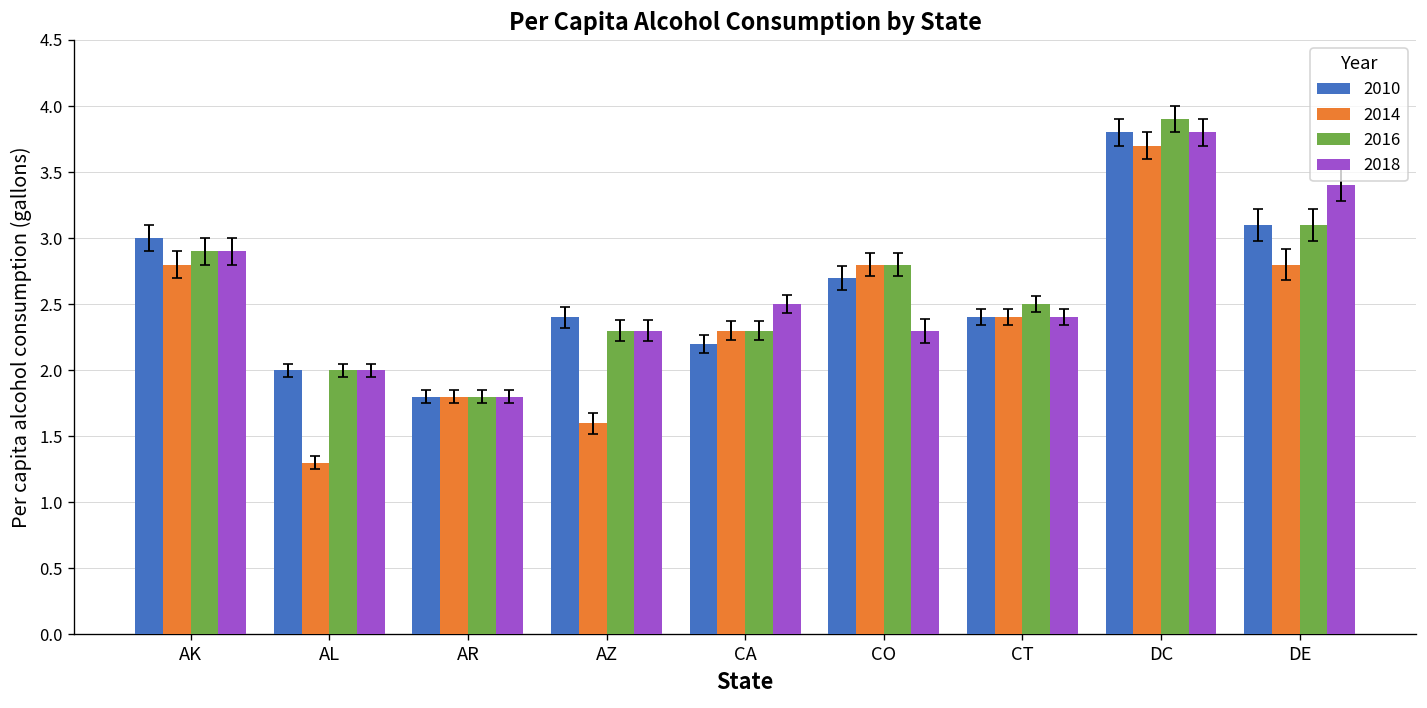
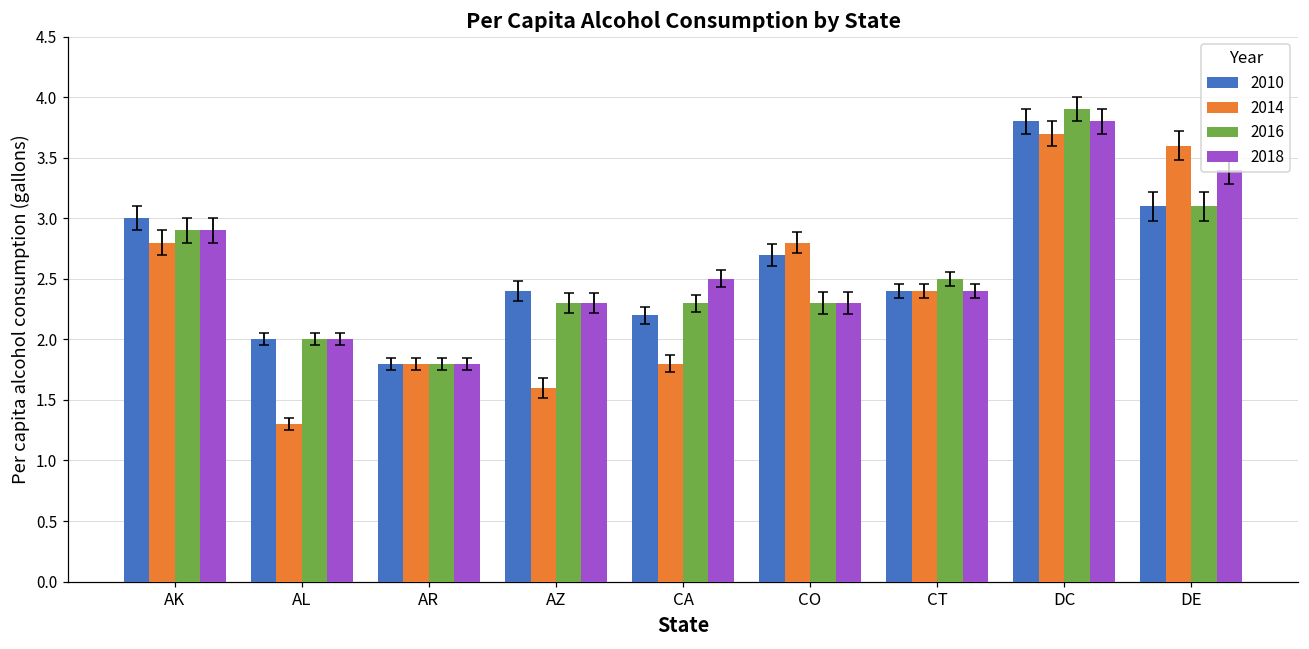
  {
    "2014": {
      "AK": 2.8,
      "AL": 1.3,
      "AR": 1.8,
      "AZ": 1.6,
-     "CA": 2.3,
+     "CA": 1.8,
      "CO": 2.8,
      "CT": 2.4,
      "DC": 3.7,
-     "DE": 2.8
+     "DE": 3.6
    },
    "2016": {
      "AK": 2.9,
      "AL": 2.0,
      "AR": 1.8,
      "AZ": 2.3,
      "CA": 2.3,
-     "CO": 2.8,
+     "CO": 2.3,
      "CT": 2.5,
      "DC": 3.9,
      "DE": 3.1
    },
    "2018": {
      "AK": 2.9,
      "AL": 2.0,
      "AR": 1.8,
      "AZ": 2.3,
      "CA": 2.5,
      "CO": 2.3,
      "CT": 2.4,
      "DC": 3.8,
      "DE": 3.4
    }
  }
